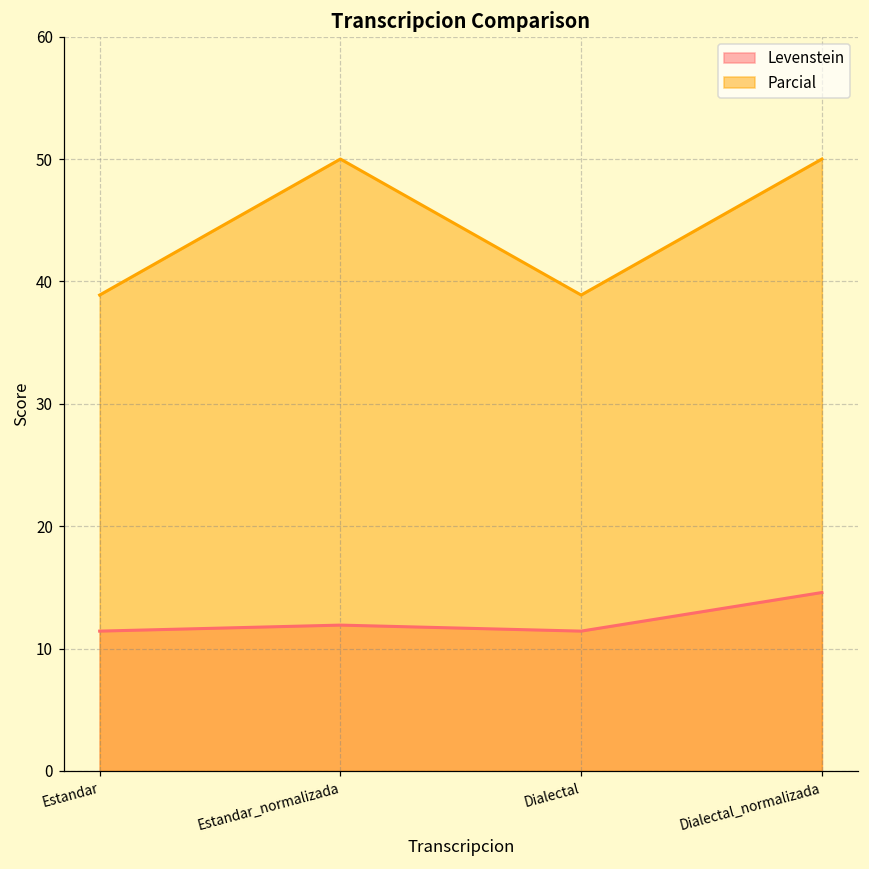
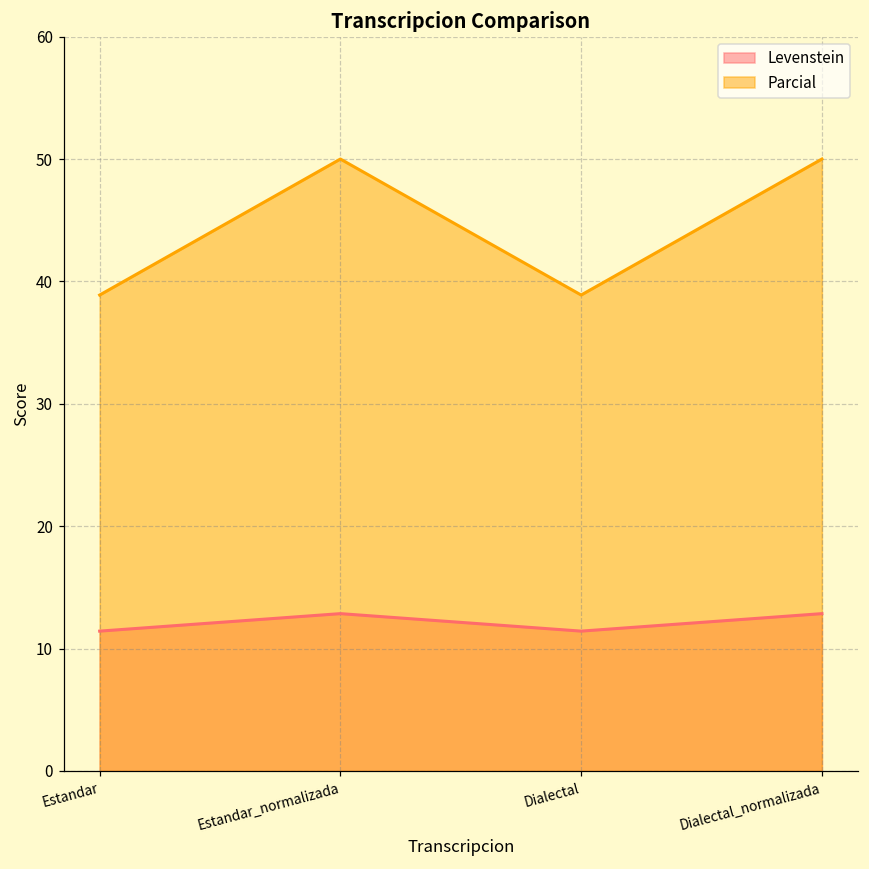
  {
    "Levenstein": {
      "Estandar": 11.4,
-     "Estandar_normalizada": 11.9,
+     "Estandar_normalizada": 12.9,
      "Dialectal": 11.4,
-     "Dialectal_normalizada": 14.6
+     "Dialectal_normalizada": 12.9
    },
    "Parcial": {
      "Estandar": 38.9,
      "Estandar_normalizada": 50.0,
      "Dialectal": 38.9,
      "Dialectal_normalizada": 50.0
    }
  }
